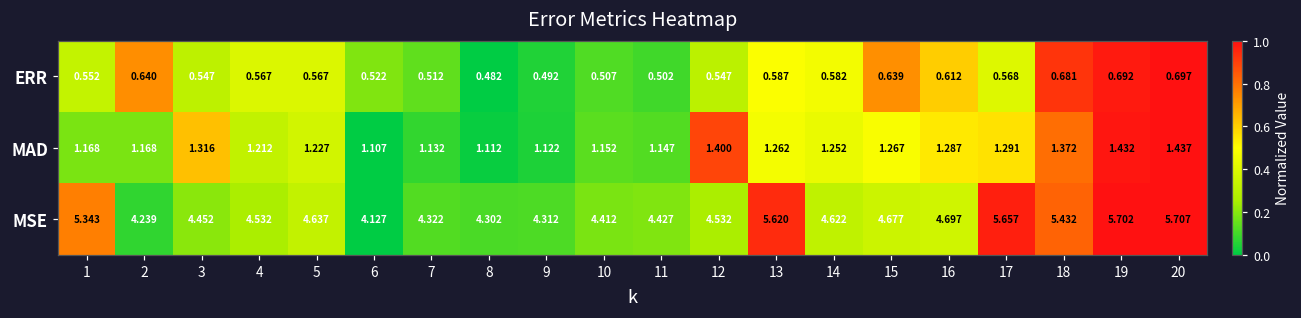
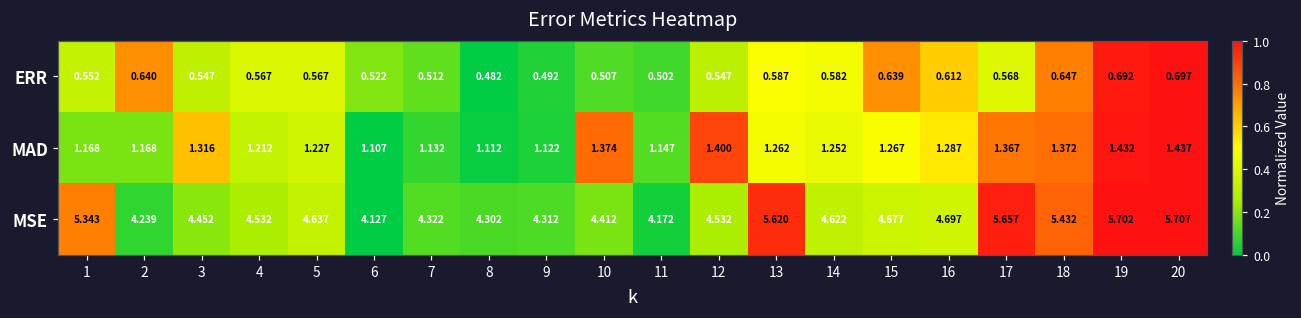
  {
    "ERR": {
      "1": 0.552,
      "2": 0.640,
      "3": 0.547,
      "4": 0.567,
      "5": 0.567,
      "6": 0.522,
      "7": 0.512,
      "8": 0.482,
      "9": 0.492,
      "10": 0.507,
      "11": 0.502,
      "12": 0.547,
      "13": 0.587,
      "14": 0.582,
      "15": 0.639,
      "16": 0.612,
      "17": 0.568,
-     "18": 0.681,
+     "18": 0.647,
      "19": 0.692,
      "20": 0.697
    },
    "MAD": {
      "1": 1.168,
      "2": 1.168,
      "3": 1.316,
      "4": 1.212,
      "5": 1.227,
      "6": 1.107,
      "7": 1.132,
      "8": 1.112,
      "9": 1.122,
-     "10": 1.152,
+     "10": 1.374,
      "11": 1.147,
      "12": 1.400,
      "13": 1.262,
      "14": 1.252,
      "15": 1.267,
      "16": 1.287,
-     "17": 1.291,
+     "17": 1.367,
      "18": 1.372,
      "19": 1.432,
      "20": 1.437
    },
    "MSE": {
      "1": 5.343,
      "2": 4.239,
      "3": 4.452,
      "4": 4.532,
      "5": 4.637,
      "6": 4.127,
      "7": 4.322,
      "8": 4.302,
      "9": 4.312,
      "10": 4.412,
-     "11": 4.427,
+     "11": 4.172,
      "12": 4.532,
      "13": 5.620,
      "14": 4.622,
      "15": 4.677,
      "16": 4.697,
      "17": 5.657,
      "18": 5.432,
      "19": 5.702,
      "20": 5.707
    }
  }
